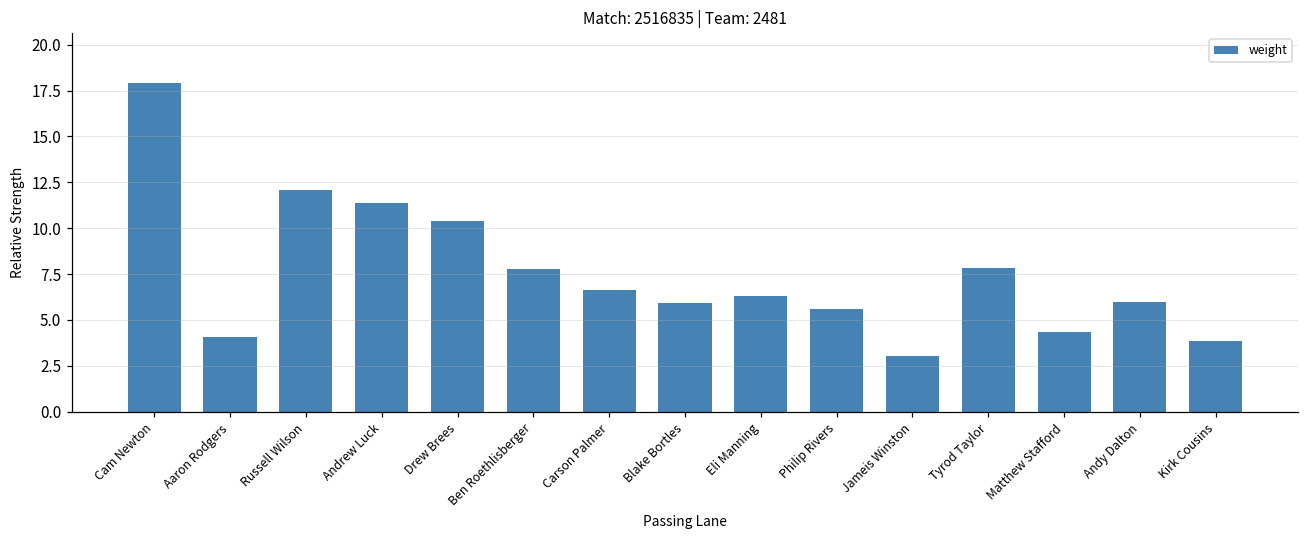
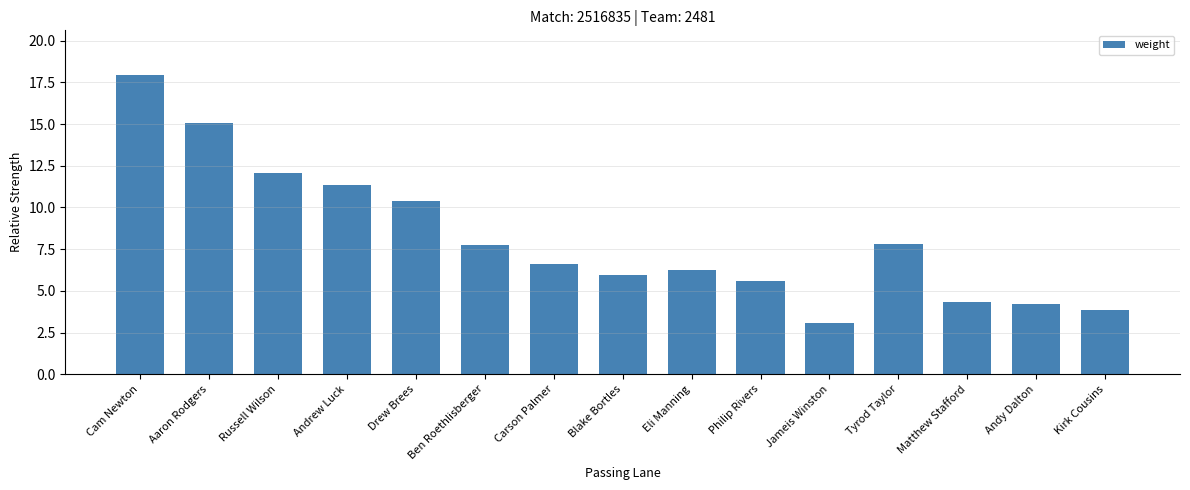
  {
    "Cam Newton": 17.9,
-   "Aaron Rodgers": 4.1,
+   "Aaron Rodgers": 15.0,
    "Russell Wilson": 12.1,
    "Andrew Luck": 11.4,
    "Drew Brees": 10.4,
    "Ben Roethlisberger": 7.8,
    "Carson Palmer": 6.6,
    "Blake Bortles": 5.9,
    "Eli Manning": 6.3,
    "Philip Rivers": 5.6,
    "Jameis Winston": 3.1,
    "Tyrod Taylor": 7.8,
    "Matthew Stafford": 4.3,
-   "Andy Dalton": 6.0,
+   "Andy Dalton": 4.2,
    "Kirk Cousins": 3.9
  }
